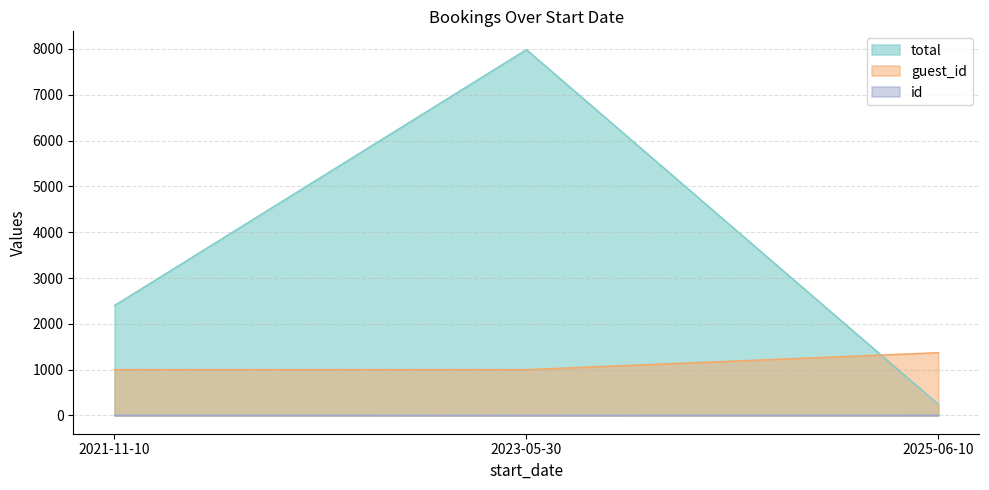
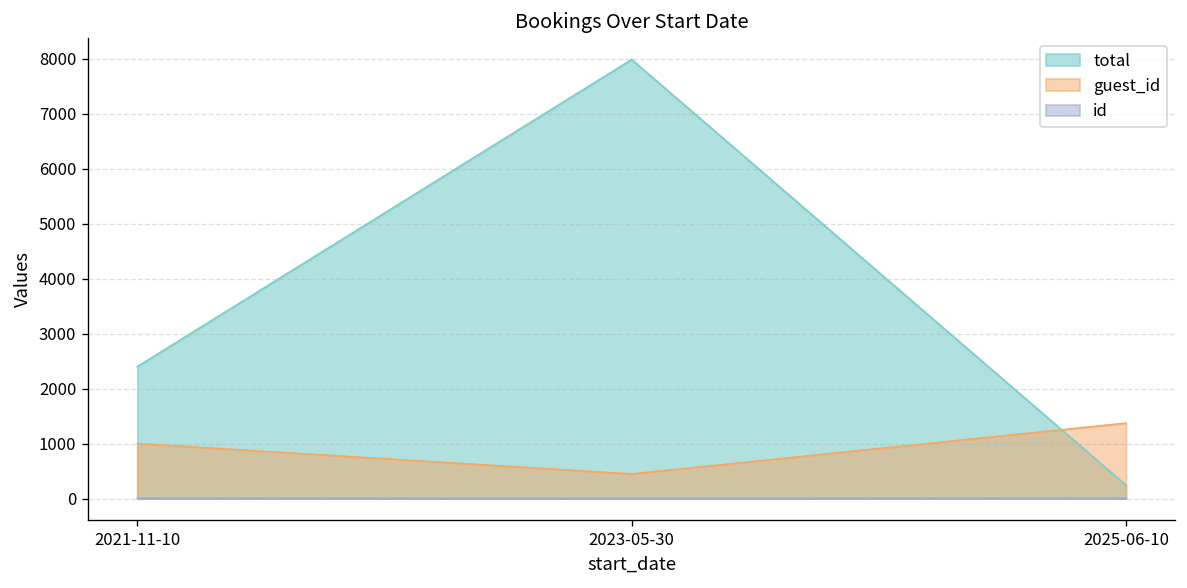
  {
    "guest_id": {
      "2021-11-10": 1000,
-     "2023-05-30": 1000,
+     "2023-05-30": 400,
      "2025-06-10": 1400
    }
  }
